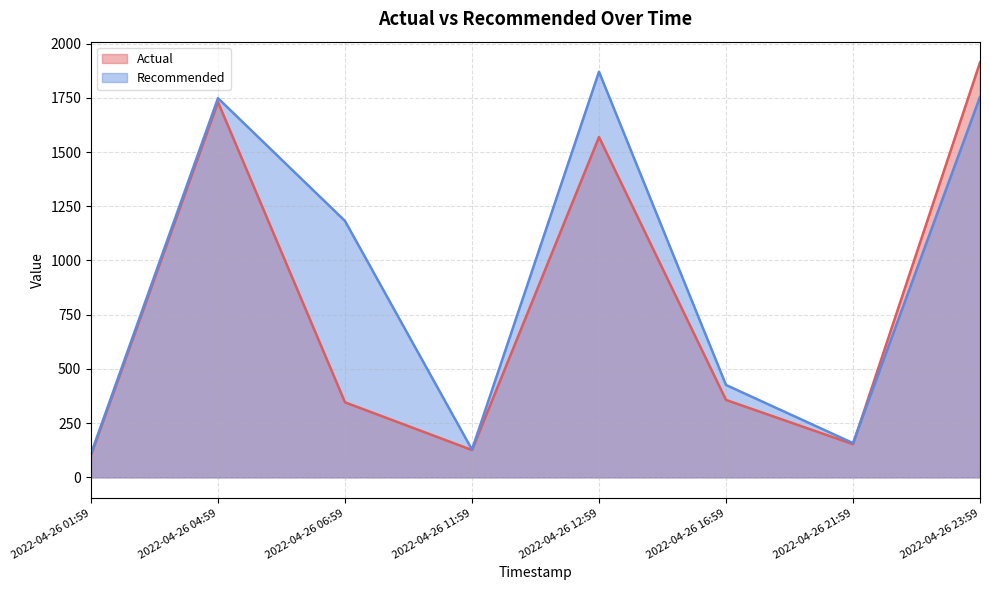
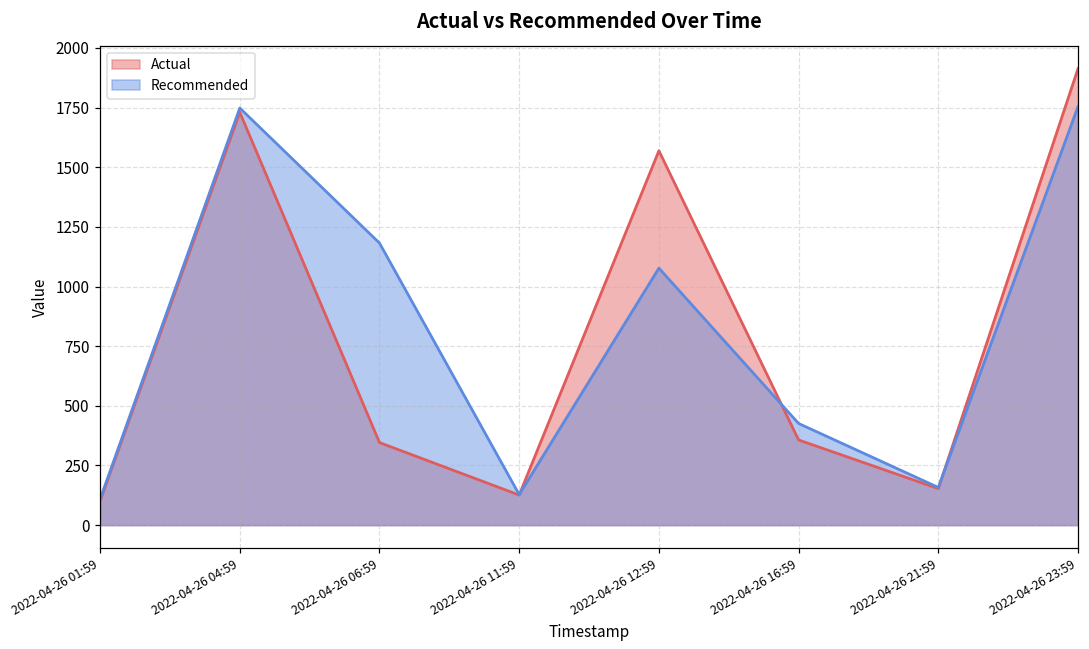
  {
    "Actual": {
      "2022-04-26 04:59": 1730,
      "2022-04-26 06:59": 350,
      "2022-04-26 12:59": 1570,
      "2022-04-26 16:59": 360,
      "2022-04-26 23:59": 1910
    },
    "Recommended": {
      "2022-04-26 04:59": 1750,
      "2022-04-26 06:59": 1180,
-     "2022-04-26 12:59": 1870,
+     "2022-04-26 12:59": 1080,
      "2022-04-26 16:59": 430,
      "2022-04-26 23:59": 1750
    }
  }
